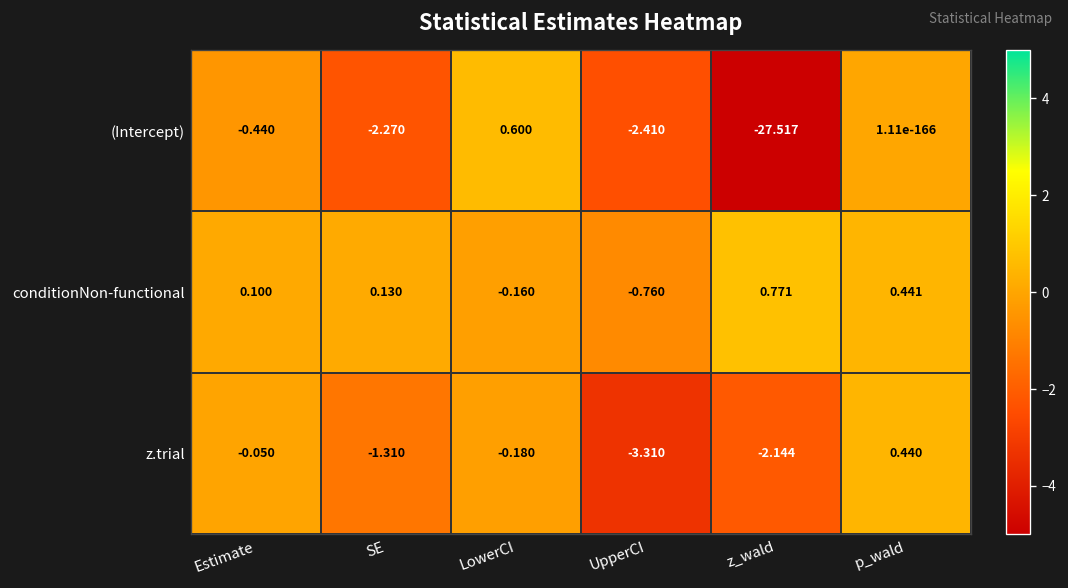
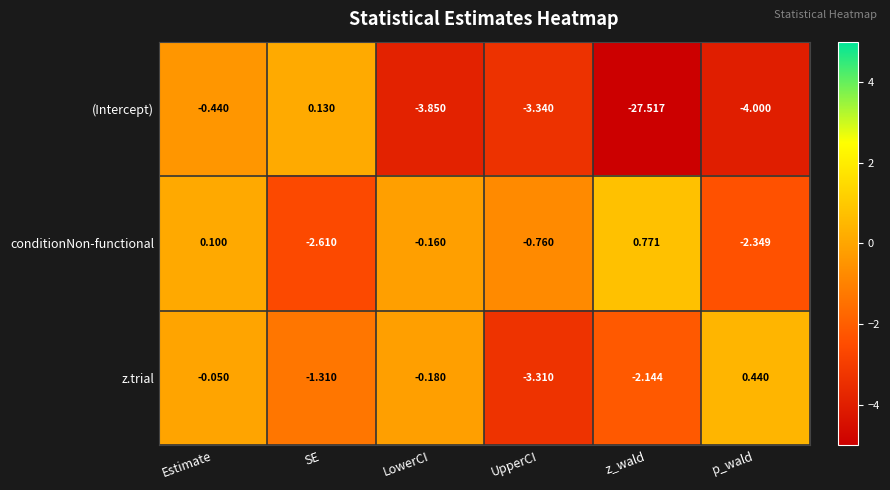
  {
    "(Intercept)": {
      "Estimate": "-0.440",
-     "SE": "-2.270",
-     "LowerCI": "0.600",
-     "UpperCI": "-2.410",
+     "SE": "0.130",
+     "LowerCI": "-3.850",
+     "UpperCI": "-3.340",
      "z_wald": "-27.517",
-     "p_wald": "1.11e-166"
+     "p_wald": "-4.000"
    },
    "conditionNon-functional": {
      "Estimate": "0.100",
-     "SE": "0.130",
+     "SE": "-2.610",
      "LowerCI": "-0.160",
      "UpperCI": "-0.760",
      "z_wald": "0.771",
-     "p_wald": "0.441"
+     "p_wald": "-2.349"
    },
    "z.trial": {
      "Estimate": "-0.050",
      "SE": "-1.310",
      "LowerCI": "-0.180",
      "UpperCI": "-3.310",
      "z_wald": "-2.144",
      "p_wald": "0.440"
    }
  }
